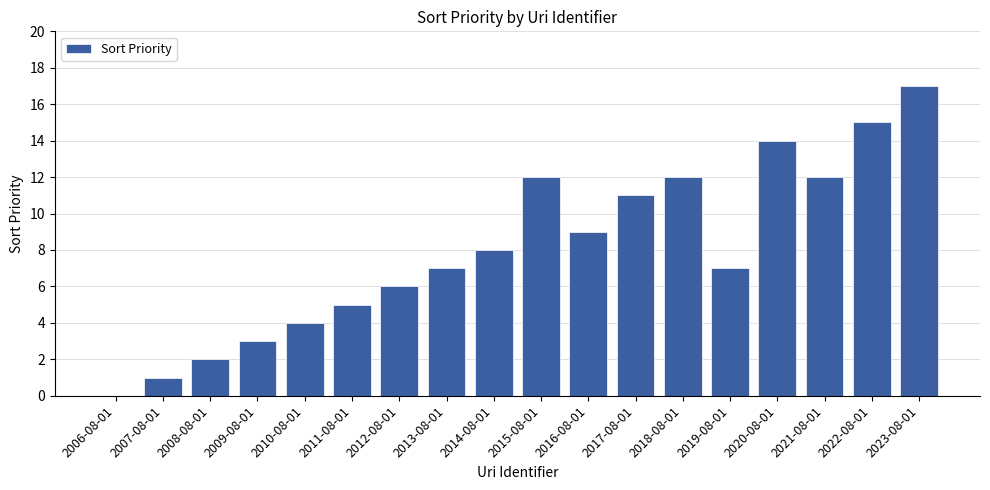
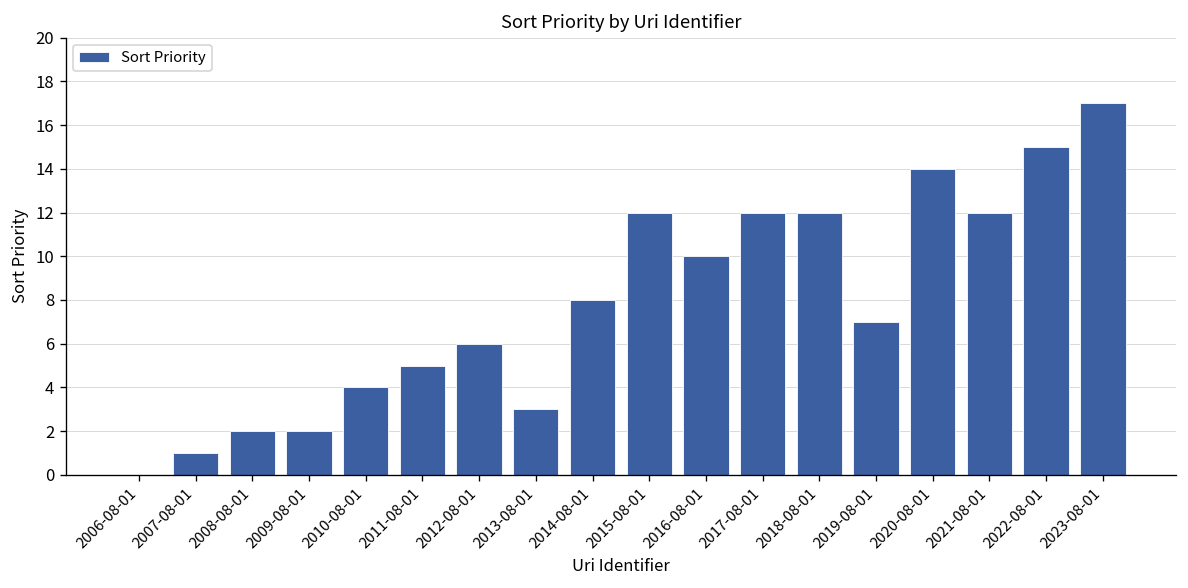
  {
    "2006-08-01": 0,
    "2007-08-01": 1,
    "2008-08-01": 2,
-   "2009-08-01": 3,
+   "2009-08-01": 2,
    "2010-08-01": 4,
    "2011-08-01": 5,
    "2012-08-01": 6,
-   "2013-08-01": 7,
+   "2013-08-01": 3,
    "2014-08-01": 8,
    "2015-08-01": 12,
-   "2016-08-01": 9,
-   "2017-08-01": 11,
+   "2016-08-01": 10,
+   "2017-08-01": 12,
    "2018-08-01": 12,
    "2019-08-01": 7,
    "2020-08-01": 14,
    "2021-08-01": 12,
    "2022-08-01": 15,
    "2023-08-01": 17
  }
